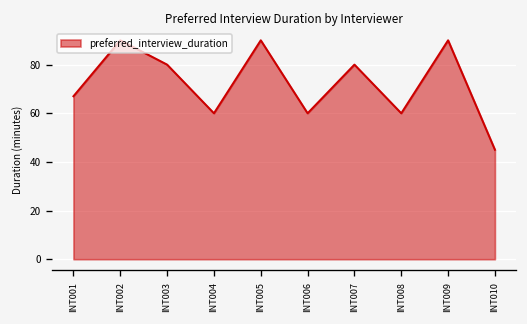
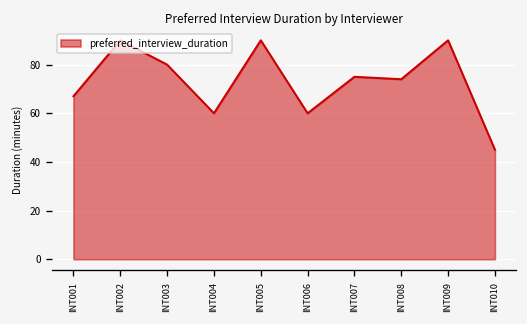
  {
    "INT001": 67,
    "INT003": 80,
    "INT004": 60,
    "INT005": 90,
    "INT006": 60,
-   "INT007": 80,
-   "INT008": 60,
+   "INT007": 75,
+   "INT008": 74,
    "INT009": 90,
    "INT010": 45
  }
